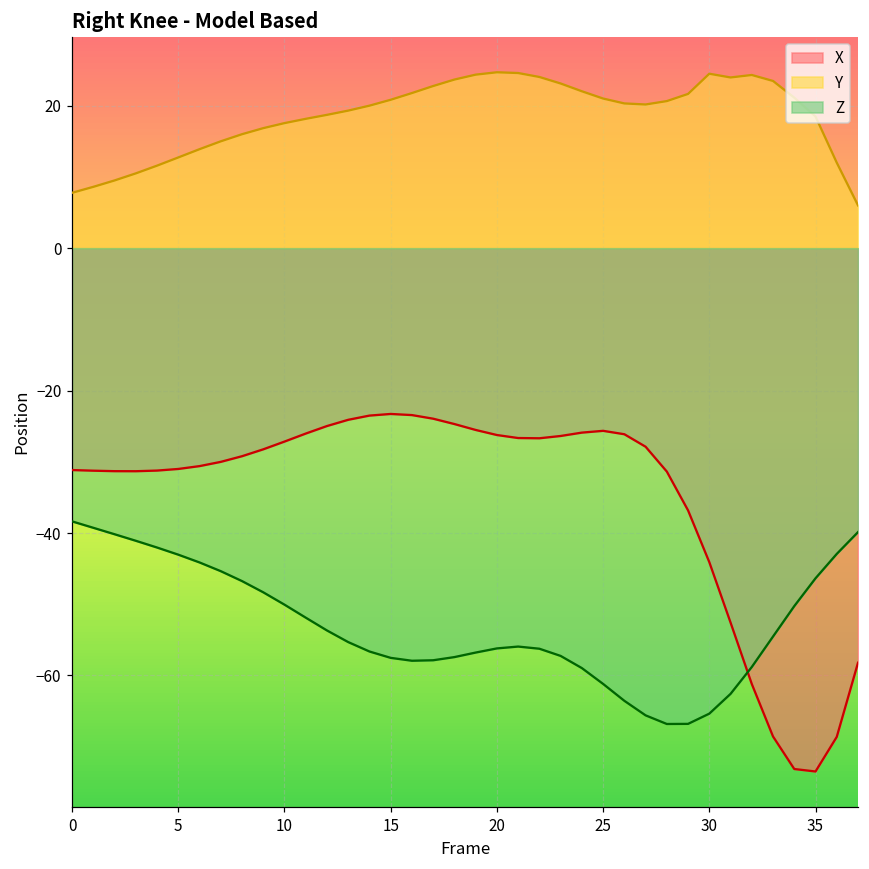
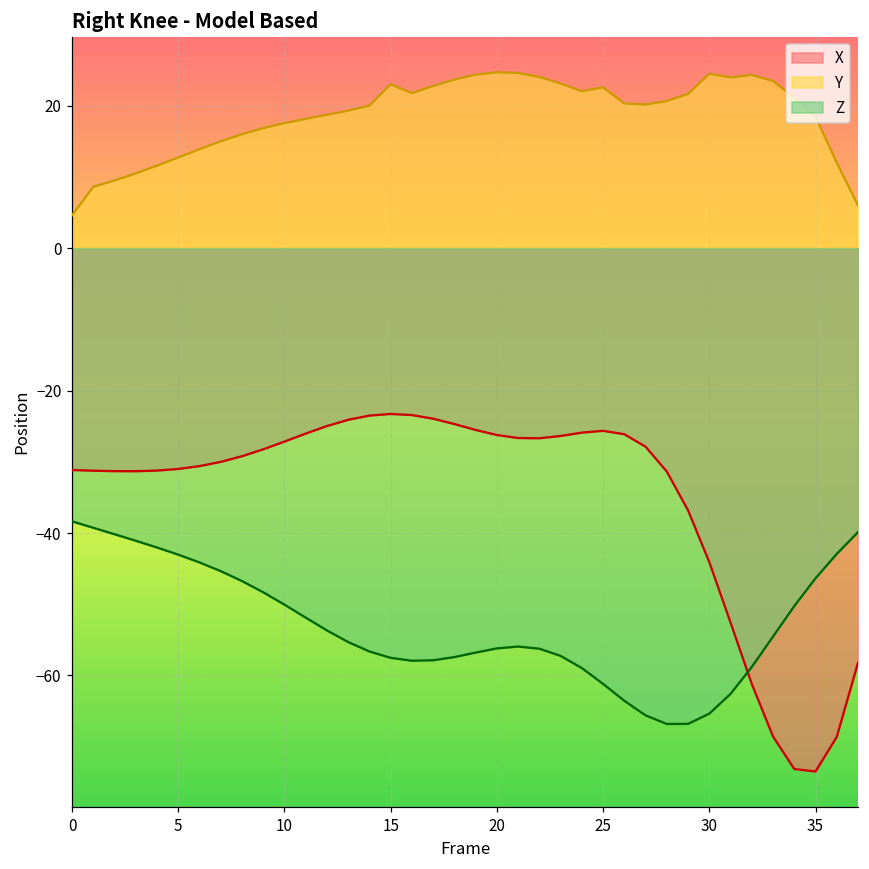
  {
    "Y": {
-     "0": 8,
+     "0": 5,
      "5": 13,
      "10": 18,
-     "15": 21,
+     "15": 23,
      "20": 25,
-     "25": 21,
+     "25": 23,
      "30": 24
    }
  }
